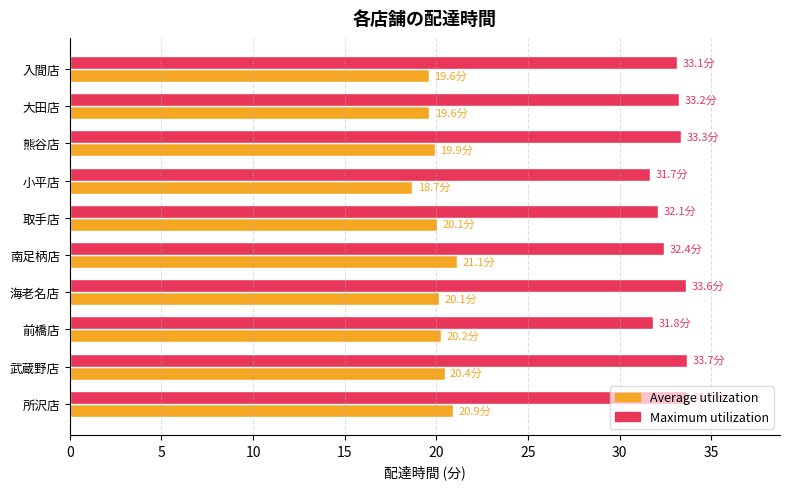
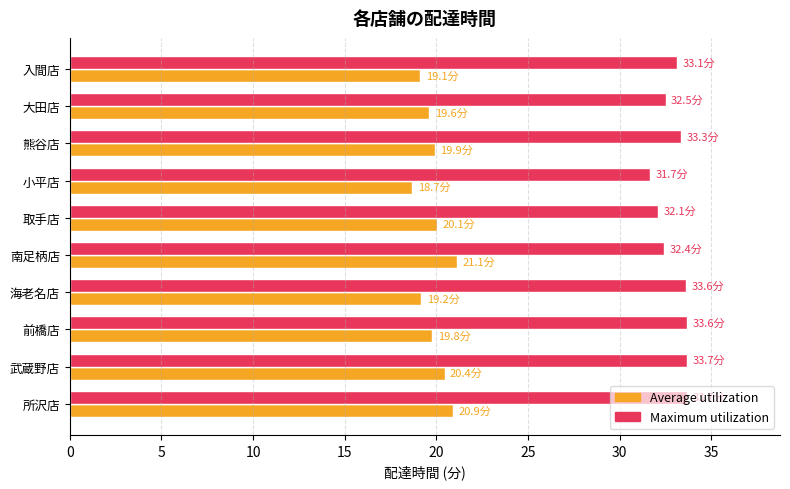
  {
    "Average utilization": {
-     "入間店": "19.6分",
+     "入間店": "19.1分",
      "大田店": "19.6分",
      "熊谷店": "19.9分",
      "小平店": "18.7分",
      "取手店": "20.1分",
      "南足柄店": "21.1分",
-     "海老名店": "20.1分",
-     "前橋店": "20.2分",
+     "海老名店": "19.2分",
+     "前橋店": "19.8分",
      "武蔵野店": "20.4分",
      "所沢店": "20.9分"
    },
    "Maximum utilization": {
      "入間店": "33.1分",
-     "大田店": "33.2分",
+     "大田店": "32.5分",
      "熊谷店": "33.3分",
      "小平店": "31.7分",
      "取手店": "32.1分",
      "南足柄店": "32.4分",
      "海老名店": "33.6分",
-     "前橋店": "31.8分",
+     "前橋店": "33.6分",
      "武蔵野店": "33.7分"
    }
  }
